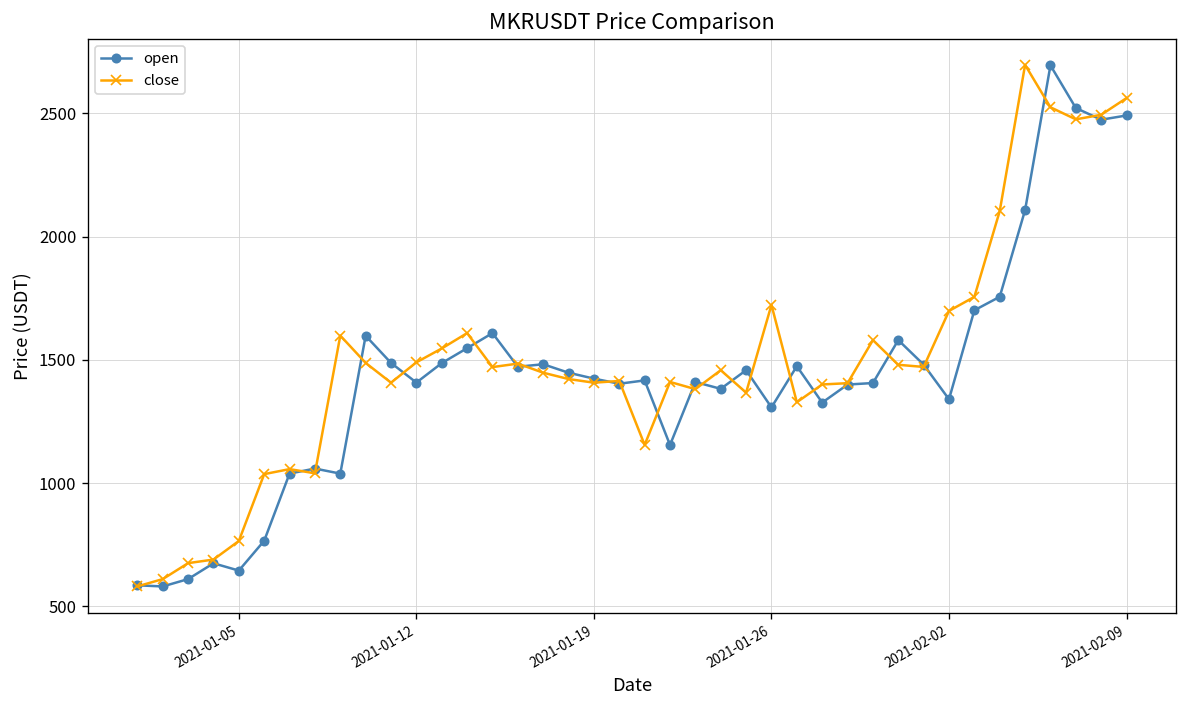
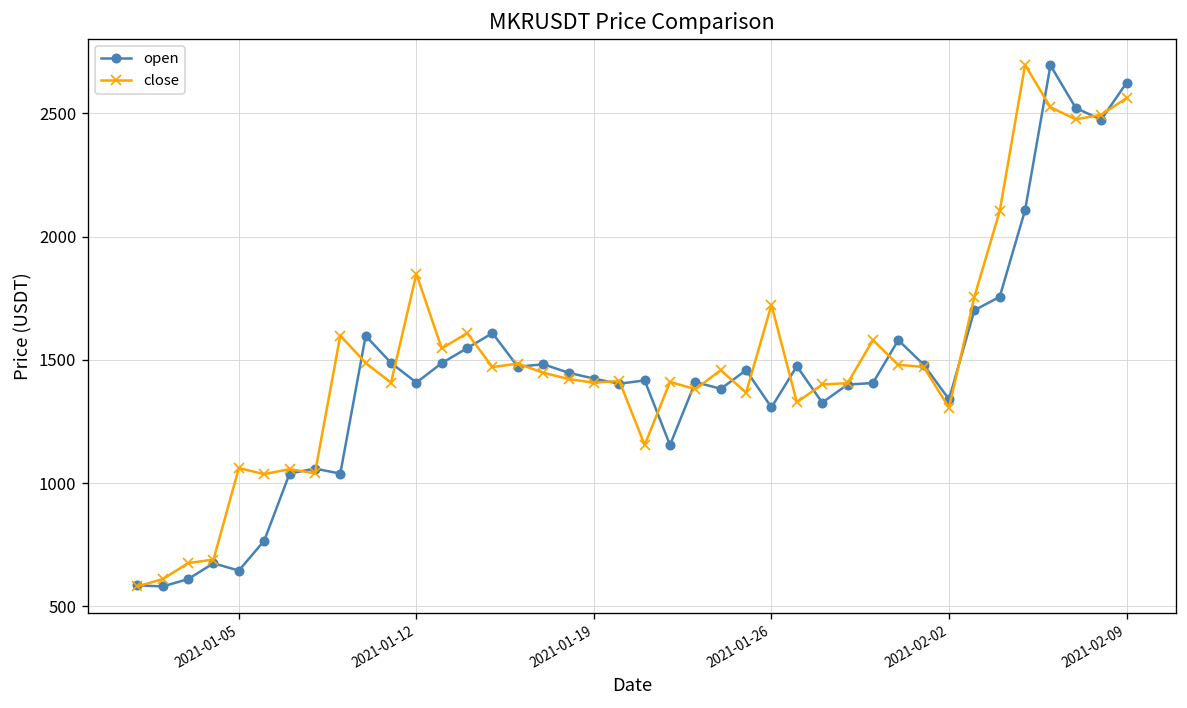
  {
    "open": {
      "2021-01-05": 650,
      "2021-01-12": 1410,
      "2021-01-19": 1420,
      "2021-01-26": 1310,
      "2021-02-02": 1340,
-     "2021-02-09": 2490
+     "2021-02-09": 2620
    },
    "close": {
-     "2021-01-05": 770,
-     "2021-01-12": 1490,
+     "2021-01-05": 1060,
+     "2021-01-12": 1850,
      "2021-01-19": 1410,
      "2021-01-26": 1720,
-     "2021-02-02": 1700,
+     "2021-02-02": 1310,
      "2021-02-09": 2560
    }
  }
